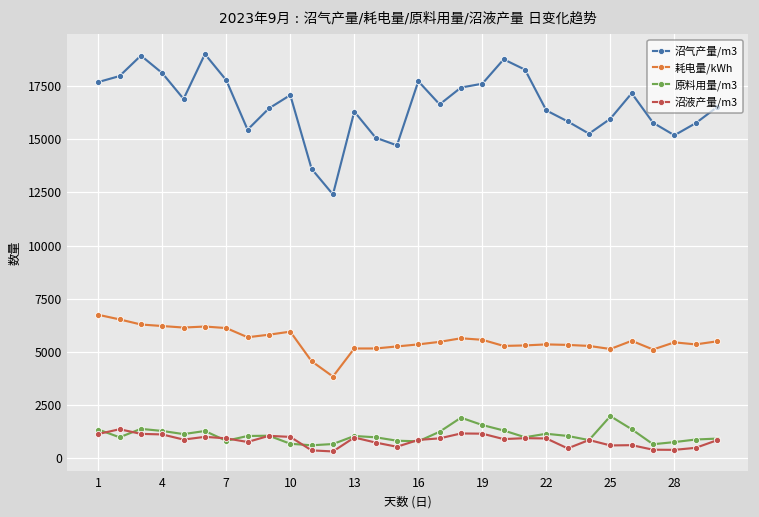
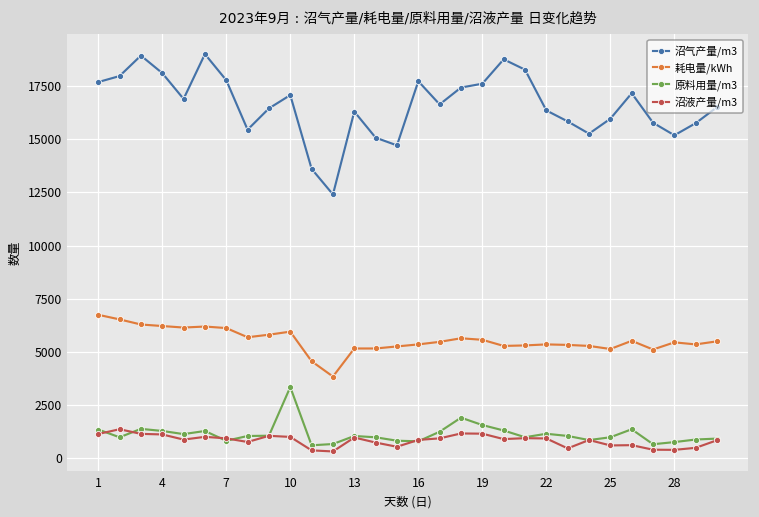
  {
    "沼气产量/m3": {
      "1": 17700,
      "4": 18100,
      "7": 17800,
      "10": 17100,
      "13": 16300,
      "16": 17700,
      "19": 17600,
      "22": 16400,
      "25": 16000,
      "28": 15200
    },
    "原料用量/m3": {
      "1": 1400,
      "4": 1300,
-     "10": 700,
+     "10": 3300,
      "19": 1600,
      "22": 1200,
-     "25": 2000,
+     "25": 1000,
      "28": 800
    }
  }
